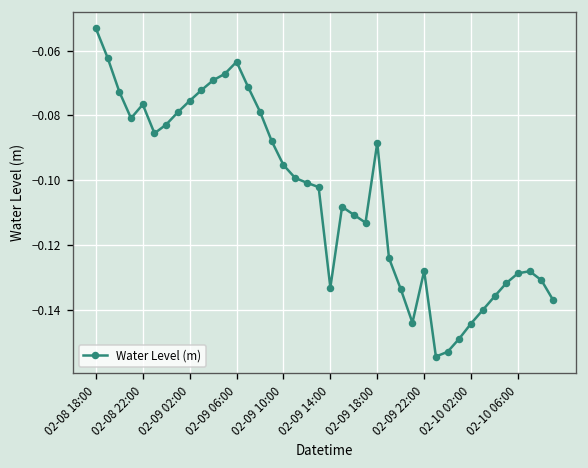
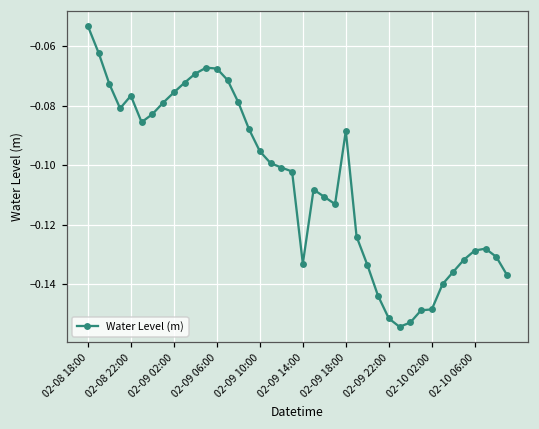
  {
    "02-08 18:00": -0.053,
    "02-08 22:00": -0.077,
    "02-09 02:00": -0.076,
-   "02-09 06:00": -0.063,
+   "02-09 06:00": -0.067,
    "02-09 10:00": -0.095,
    "02-09 14:00": -0.133,
    "02-09 18:00": -0.088,
-   "02-09 22:00": -0.128,
-   "02-10 02:00": -0.144,
+   "02-09 22:00": -0.152,
+   "02-10 02:00": -0.149,
    "02-10 06:00": -0.129
  }
